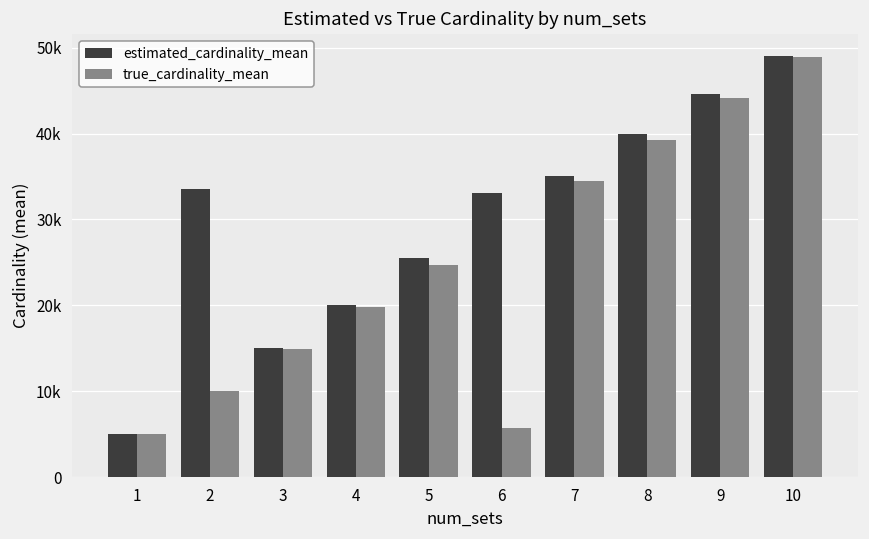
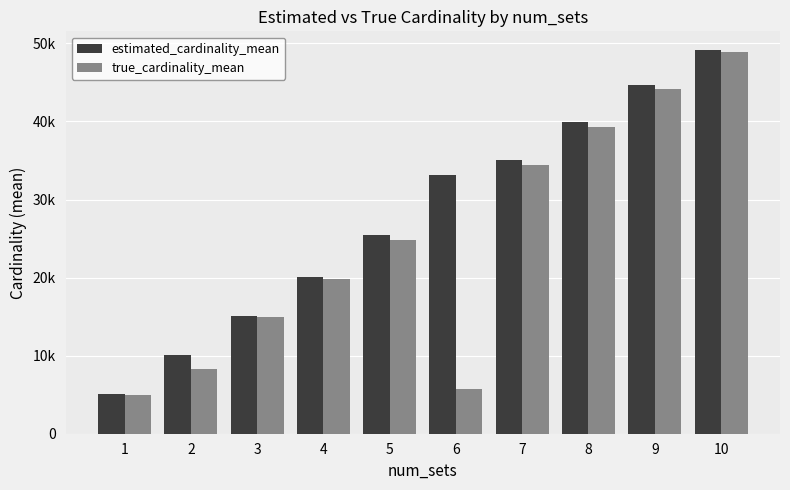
  {
    "estimated_cardinality_mean": {
      "1": 5000,
-     "2": 34000,
+     "2": 10000,
      "3": 15000,
      "4": 20000,
      "5": 25000,
      "6": 33000,
      "7": 35000,
      "8": 40000,
      "9": 45000,
      "10": 49000
    },
    "true_cardinality_mean": {
      "1": 5000,
-     "2": 10000,
+     "2": 8000,
      "3": 15000,
      "4": 20000,
      "5": 25000,
      "6": 6000,
      "7": 34000,
      "8": 39000,
      "9": 44000,
      "10": 49000
    }
  }
